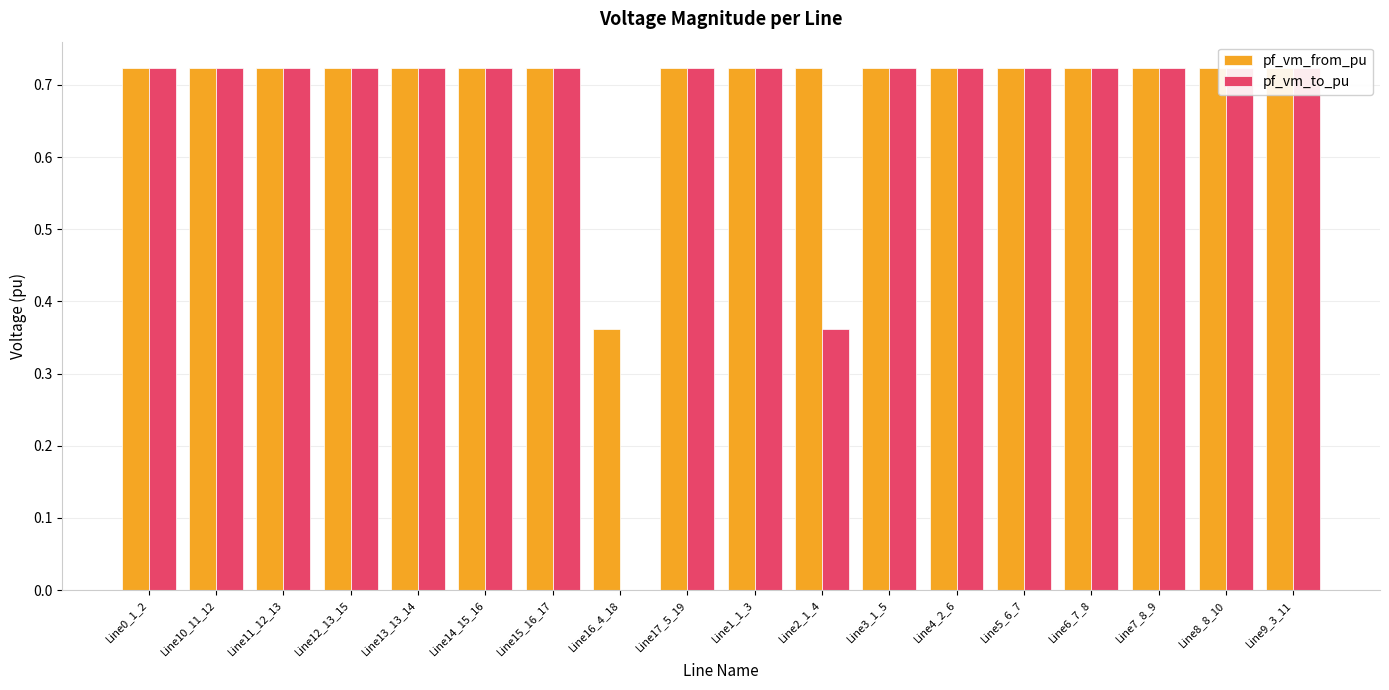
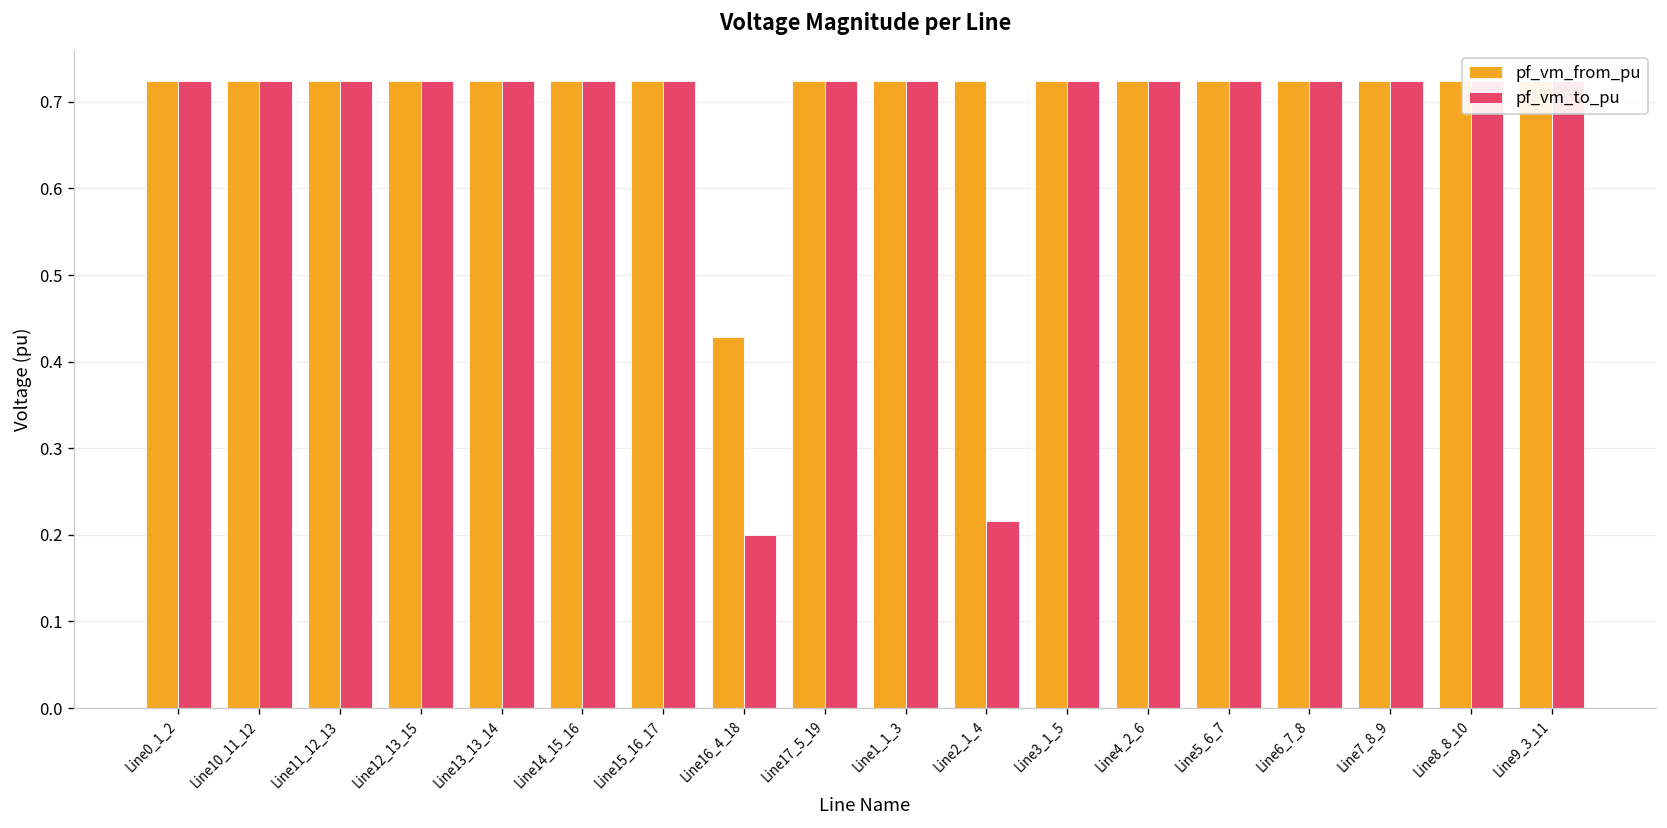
  {
    "pf_vm_from_pu": {
      "Line0_1_2": 0.72,
      "Line10_11_12": 0.72,
      "Line11_12_13": 0.72,
      "Line12_13_15": 0.72,
      "Line13_13_14": 0.72,
      "Line14_15_16": 0.72,
      "Line15_16_17": 0.72,
-     "Line16_4_18": 0.36,
+     "Line16_4_18": 0.43,
      "Line17_5_19": 0.72,
      "Line1_1_3": 0.72,
      "Line2_1_4": 0.72,
      "Line3_1_5": 0.72,
      "Line4_2_6": 0.72,
      "Line5_6_7": 0.72,
      "Line6_7_8": 0.72,
      "Line7_8_9": 0.72,
      "Line8_8_10": 0.72
    },
    "pf_vm_to_pu": {
      "Line0_1_2": 0.72,
      "Line10_11_12": 0.72,
      "Line11_12_13": 0.72,
      "Line12_13_15": 0.72,
      "Line13_13_14": 0.72,
      "Line14_15_16": 0.72,
      "Line15_16_17": 0.72,
-     "Line16_4_18": 0.0,
+     "Line16_4_18": 0.2,
      "Line17_5_19": 0.72,
      "Line1_1_3": 0.72,
-     "Line2_1_4": 0.36,
+     "Line2_1_4": 0.22,
      "Line3_1_5": 0.72,
      "Line4_2_6": 0.72,
      "Line5_6_7": 0.72,
      "Line6_7_8": 0.72,
      "Line7_8_9": 0.72
    }
  }
